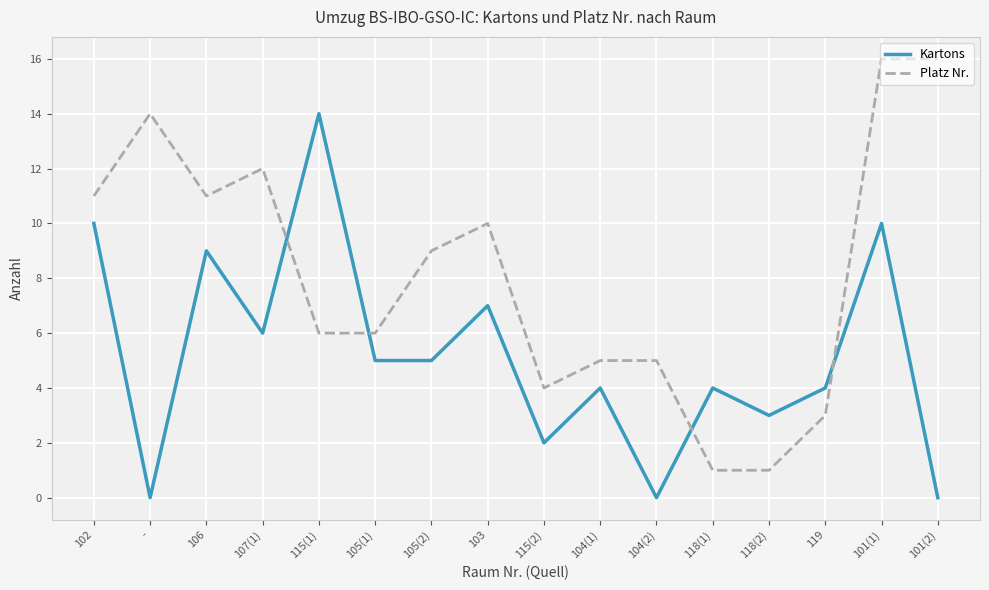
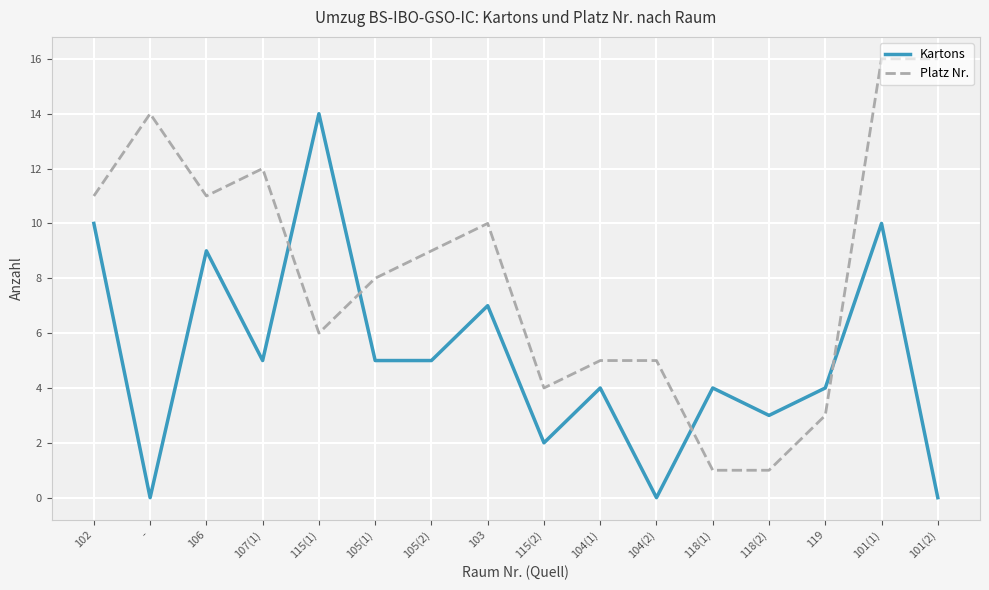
  {
    "Kartons": {
      "102": 10,
      "-": 0,
      "106": 9,
-     "107(1)": 6,
+     "107(1)": 5,
      "115(1)": 14,
      "105(1)": 5,
      "105(2)": 5,
      "103": 7,
      "115(2)": 2,
      "104(1)": 4,
      "104(2)": 0,
      "118(1)": 4,
      "118(2)": 3,
      "119": 4,
      "101(1)": 10,
      "101(2)": 0
    },
    "Platz Nr.": {
      "102": 11,
      "-": 14,
      "106": 11,
      "107(1)": 12,
      "115(1)": 6,
-     "105(1)": 6,
+     "105(1)": 8,
      "105(2)": 9,
      "103": 10,
      "115(2)": 4,
      "104(1)": 5,
      "104(2)": 5,
      "118(1)": 1,
      "118(2)": 1,
      "119": 3
    }
  }
